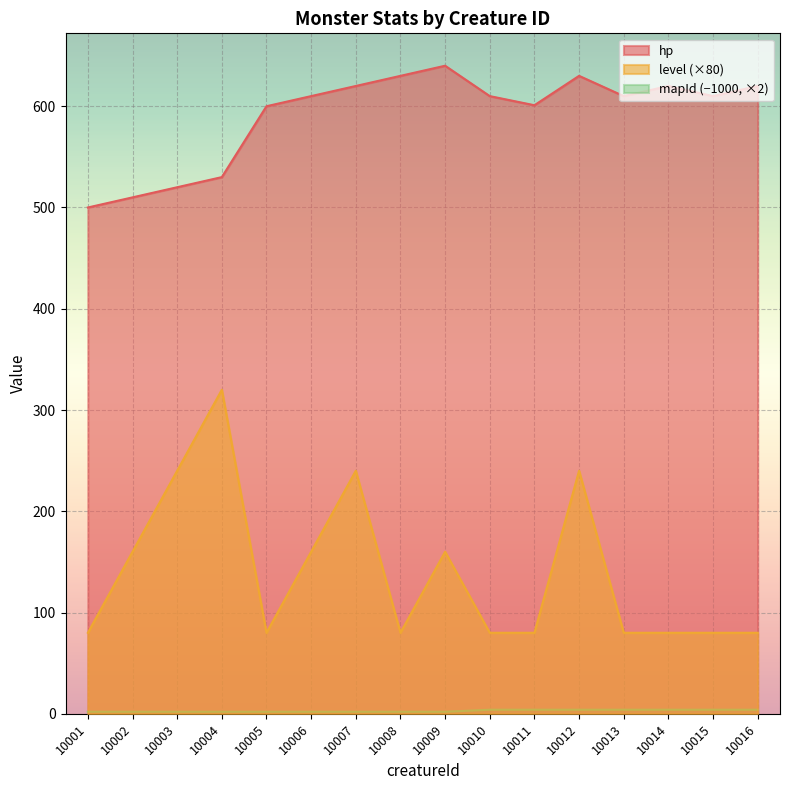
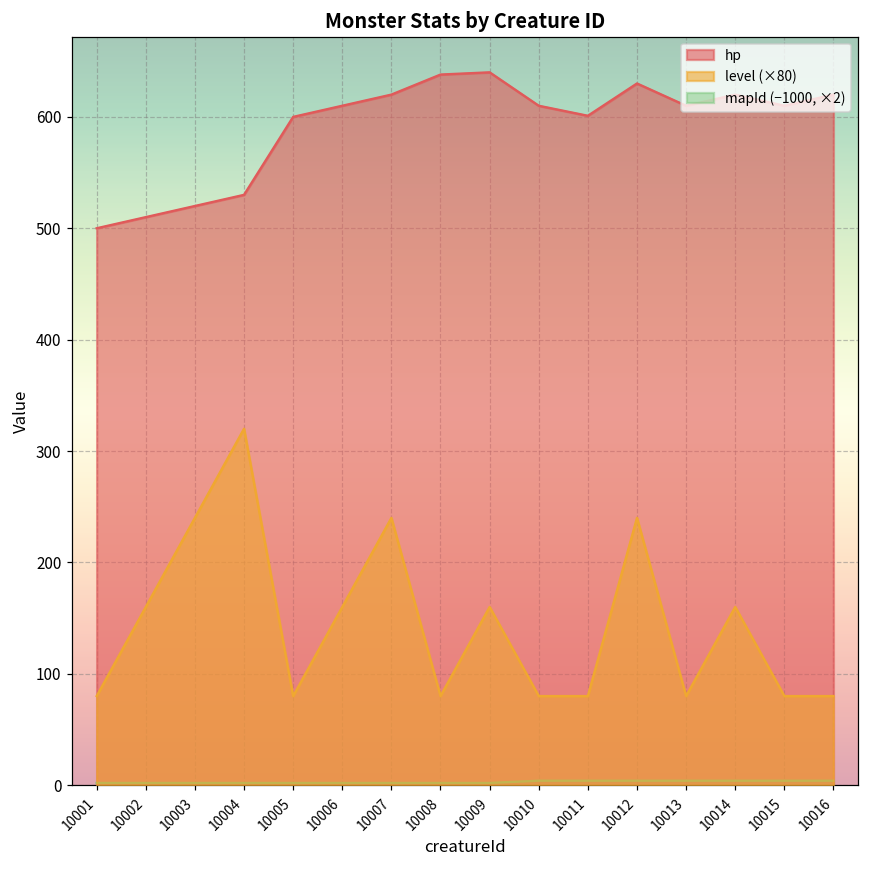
  {
    "hp": {
      "10001": 500,
      "10002": 510,
      "10003": 520,
      "10004": 530,
      "10005": 600,
      "10006": 610,
      "10007": 620,
-     "10008": 630,
+     "10008": 638,
      "10009": 640,
      "10010": 610,
      "10011": 601,
      "10012": 630
    },
    "level (×80)": {
      "10001": 80,
      "10002": 160,
      "10003": 240,
      "10004": 320,
      "10005": 80,
      "10006": 160,
      "10007": 240,
      "10008": 80,
      "10009": 160,
      "10010": 80,
      "10011": 80,
      "10012": 240,
      "10013": 80,
-     "10014": 80,
+     "10014": 160,
      "10015": 80,
      "10016": 80
    },
    "mapId (−1000, ×2)": {
      "10001": 2,
      "10002": 2,
      "10003": 2,
      "10004": 2,
      "10005": 2,
      "10006": 2,
      "10007": 2,
      "10008": 2,
      "10009": 2,
      "10010": 4,
      "10011": 4,
      "10012": 4,
      "10013": 4,
      "10014": 4,
      "10015": 4,
      "10016": 4
    }
  }
